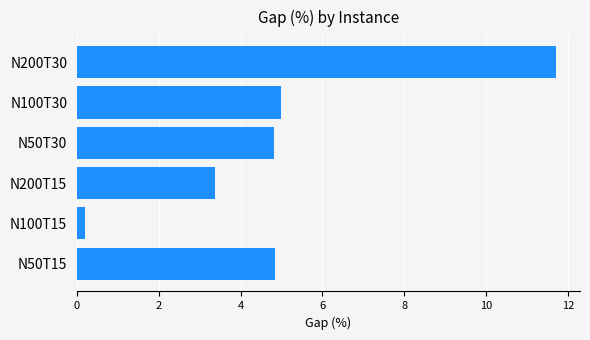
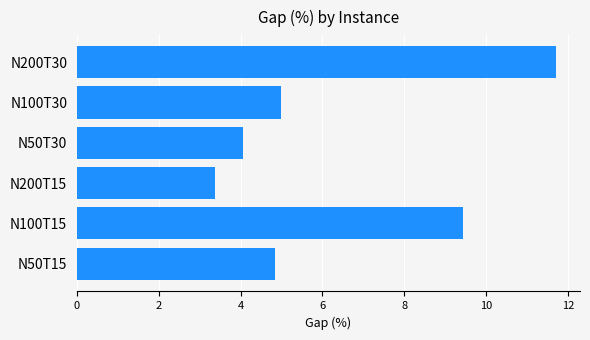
  {
    "N200T30": 11.7,
    "N100T30": 5.0,
-   "N50T30": 4.8,
+   "N50T30": 4.1,
    "N200T15": 3.4,
-   "N100T15": 0.2,
+   "N100T15": 9.4,
    "N50T15": 4.8
  }
